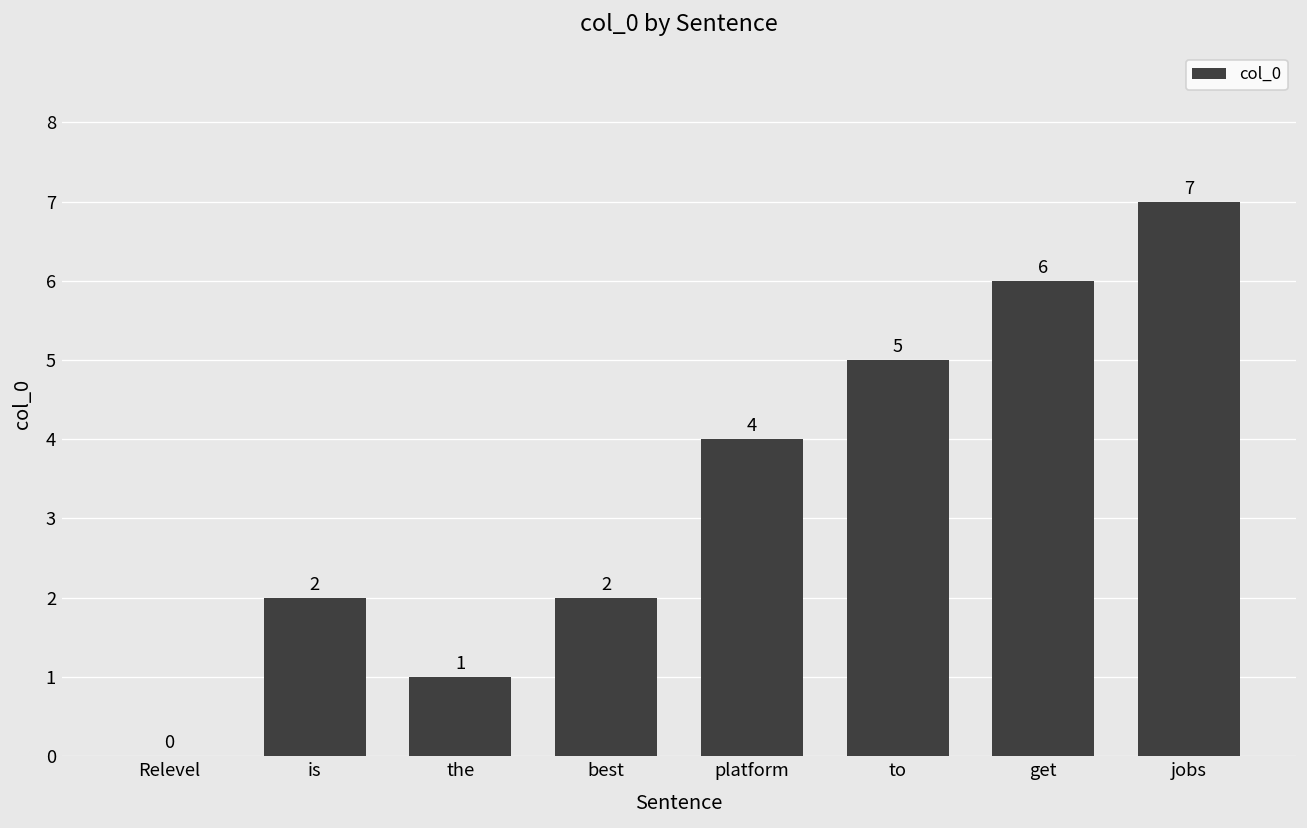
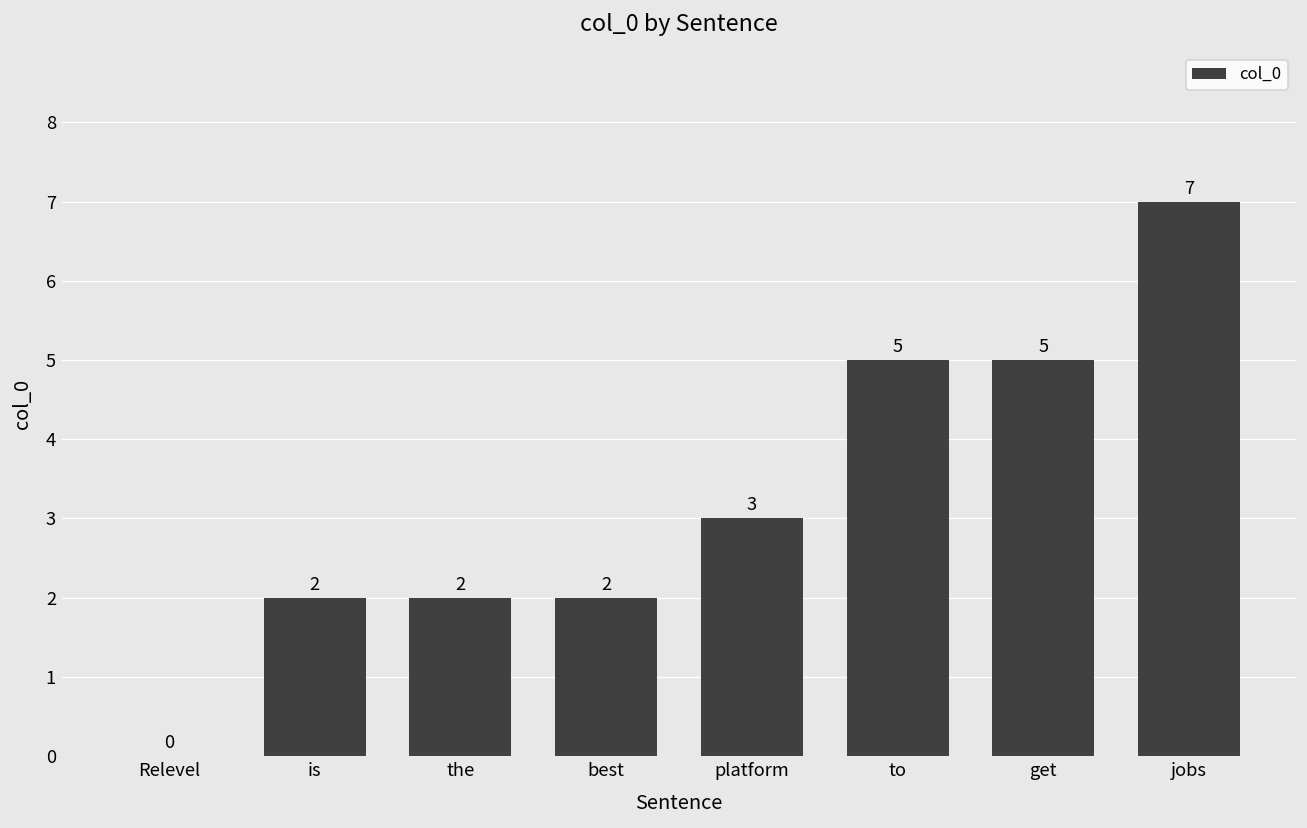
  {
    "Relevel": 0,
    "is": 2,
-   "the": 1,
+   "the": 2,
    "best": 2,
-   "platform": 4,
+   "platform": 3,
    "to": 5,
-   "get": 6,
+   "get": 5,
    "jobs": 7
  }
